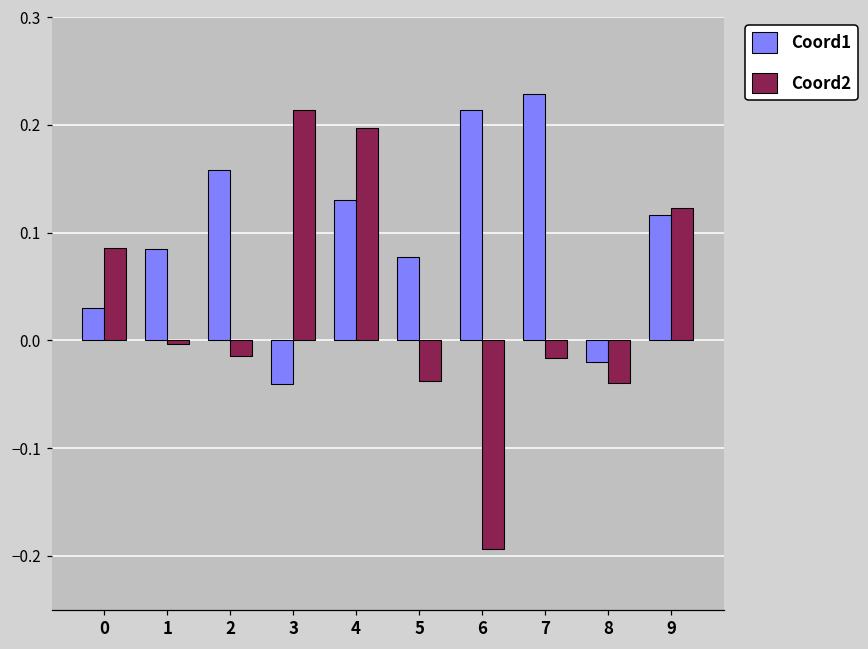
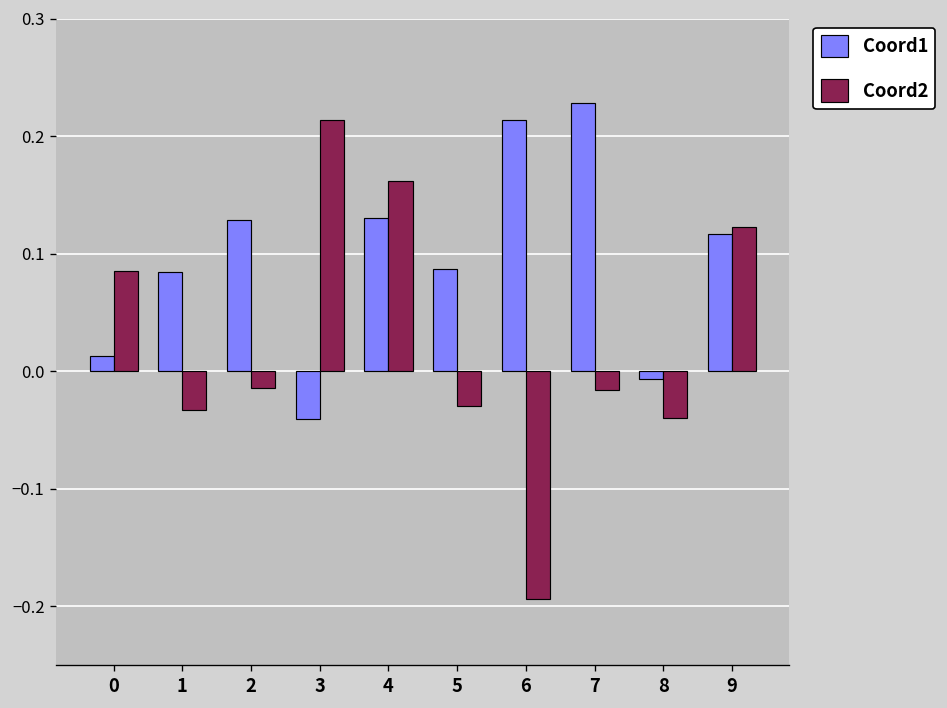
  {
    "Coord1": {
-     "0": 0.03,
+     "0": 0.01,
      "1": 0.08,
-     "2": 0.16,
+     "2": 0.13,
      "3": -0.04,
      "4": 0.13,
-     "5": 0.08,
+     "5": 0.09,
      "6": 0.21,
      "7": 0.23,
-     "8": -0.02,
+     "8": -0.01,
      "9": 0.12
    },
    "Coord2": {
      "0": 0.09,
-     "1": 0.00,
+     "1": -0.03,
      "2": -0.01,
      "3": 0.21,
-     "4": 0.20,
-     "5": -0.04,
+     "4": 0.16,
+     "5": -0.03,
      "6": -0.19,
      "7": -0.02,
      "8": -0.04,
      "9": 0.12
    }
  }
